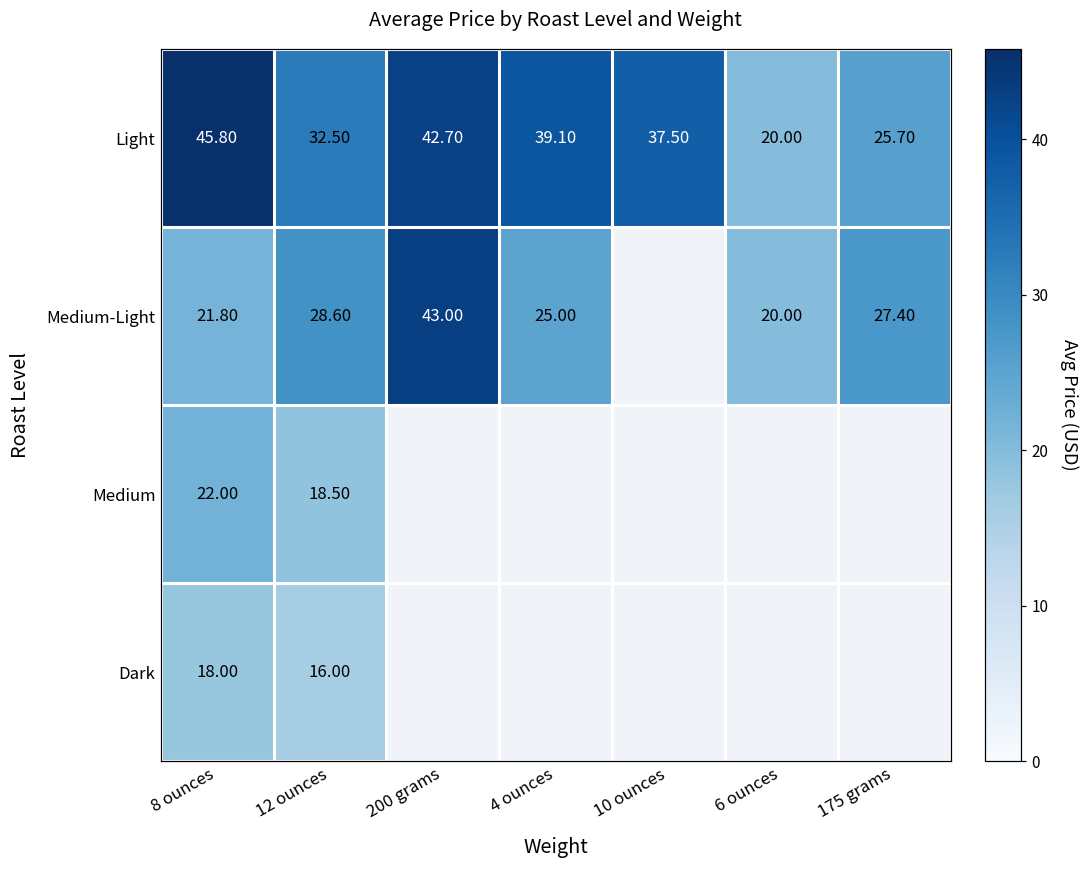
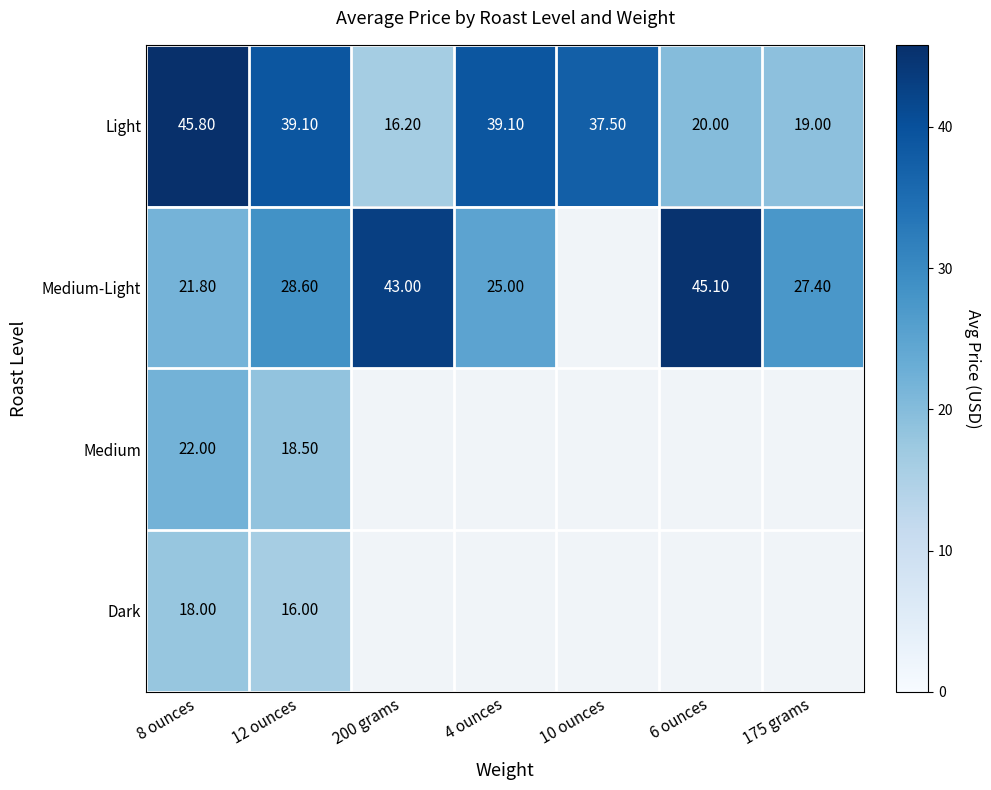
  {
    "Light": {
      "8 ounces": 45.80,
-     "12 ounces": 32.50,
-     "200 grams": 42.70,
+     "12 ounces": 39.10,
+     "200 grams": 16.20,
      "4 ounces": 39.10,
      "10 ounces": 37.50,
      "6 ounces": 20.00,
-     "175 grams": 25.70
+     "175 grams": 19.00
    },
    "Medium-Light": {
      "8 ounces": 21.80,
      "12 ounces": 28.60,
      "200 grams": 43.00,
      "4 ounces": 25.00,
-     "6 ounces": 20.00,
+     "6 ounces": 45.10,
      "175 grams": 27.40
    },
    "Medium": {
      "8 ounces": 22.00,
      "12 ounces": 18.50
    },
    "Dark": {
      "8 ounces": 18.00,
      "12 ounces": 16.00
    }
  }
